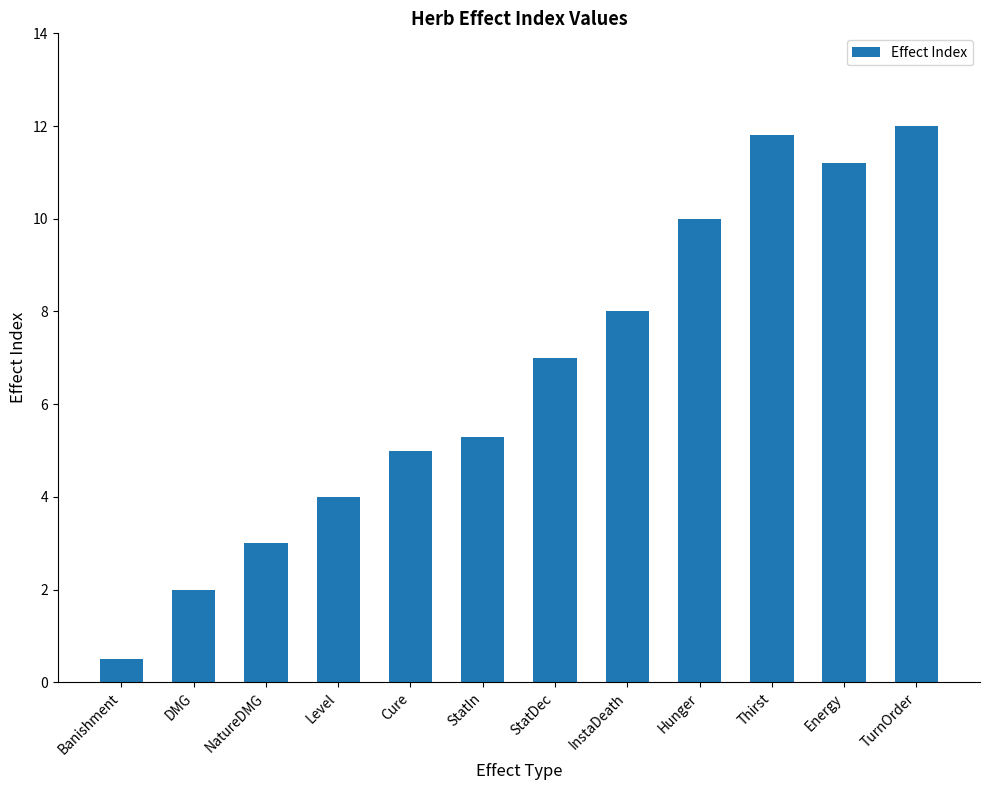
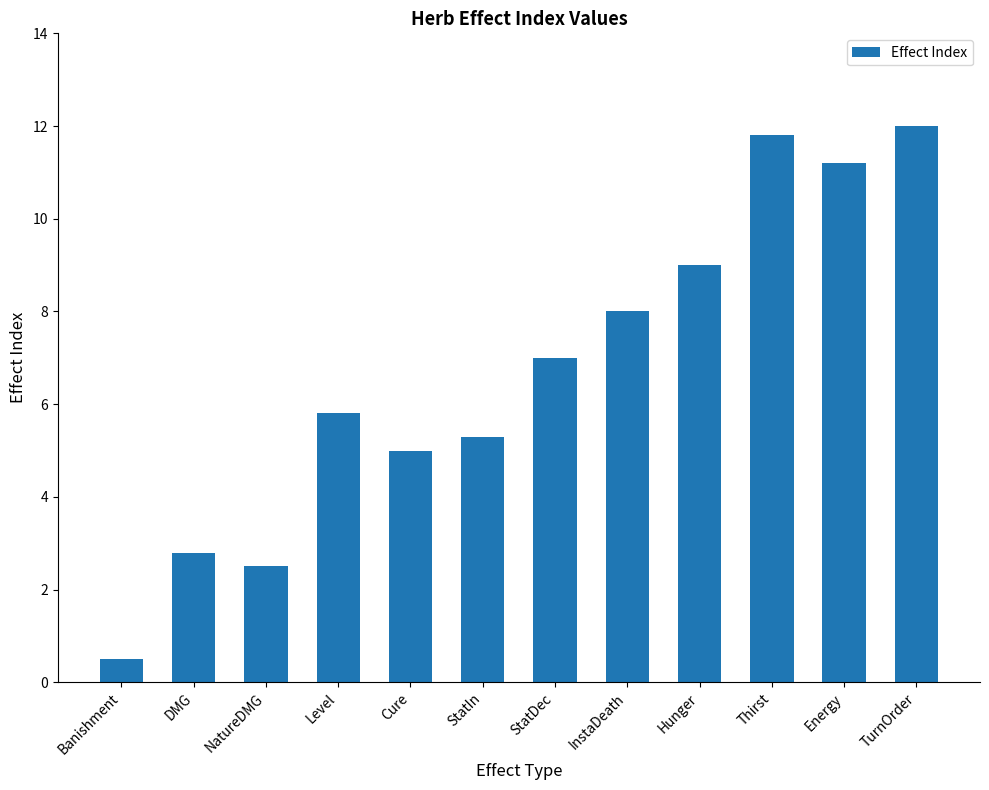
  {
    "Banishment": 0.5,
-   "DMG": 2.0,
-   "NatureDMG": 3.0,
-   "Level": 4.0,
+   "DMG": 2.8,
+   "NatureDMG": 2.5,
+   "Level": 5.8,
    "Cure": 5.0,
    "StatIn": 5.3,
    "StatDec": 7.0,
    "InstaDeath": 8.0,
-   "Hunger": 10,
+   "Hunger": 9,
    "Thirst": 11.8,
    "Energy": 11.2,
    "TurnOrder": 12.0
  }
